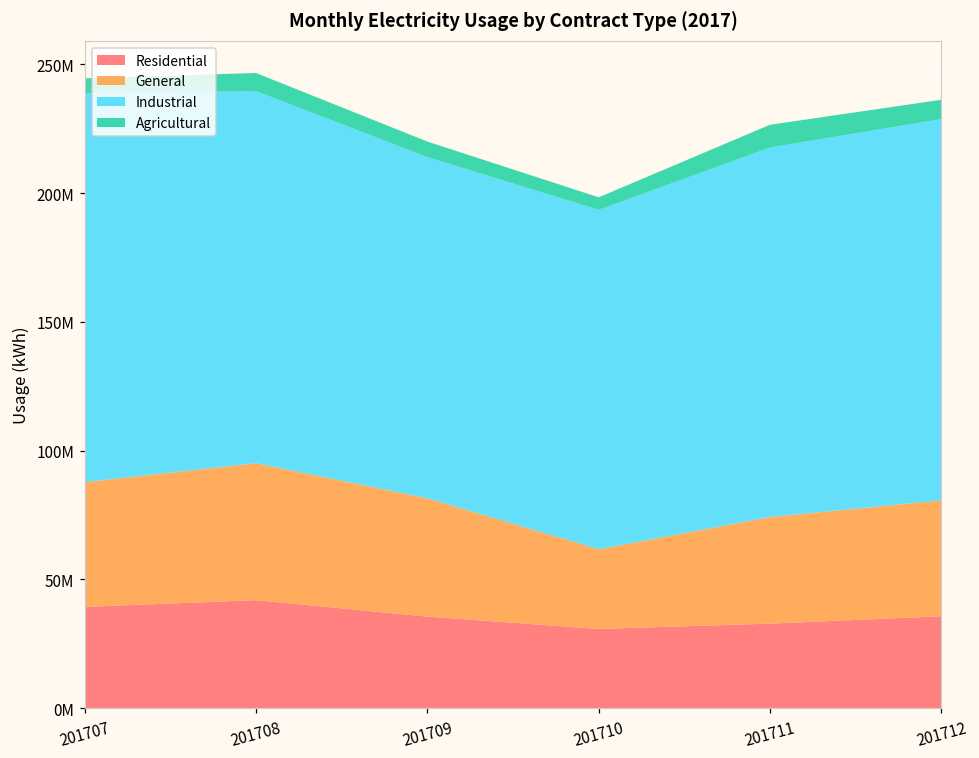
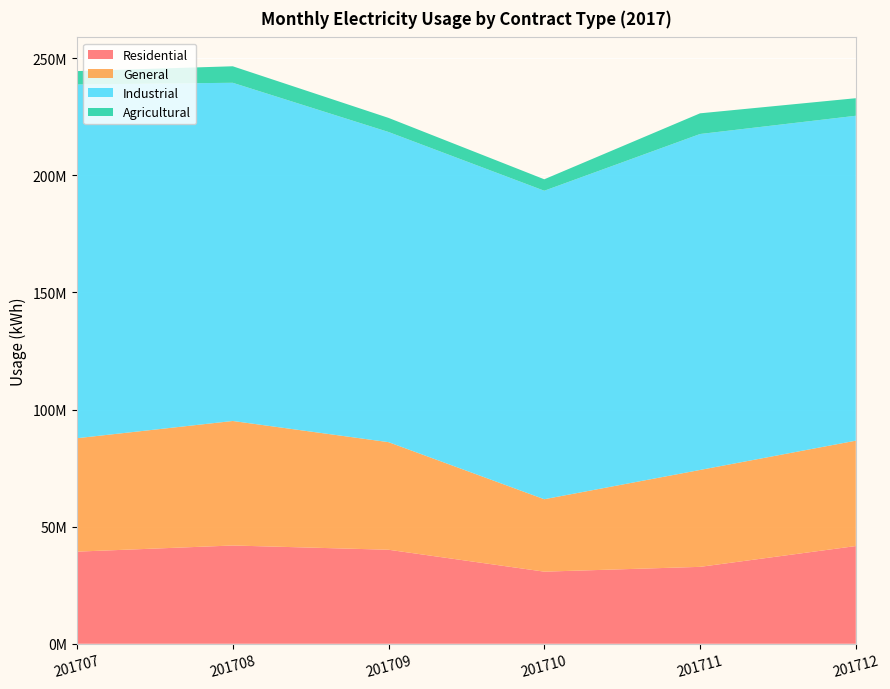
  {
    "Residential": {
      "201707": 39000000,
      "201708": 42000000,
-     "201709": 36000000,
+     "201709": 40000000,
      "201710": 31000000,
      "201711": 33000000,
-     "201712": 36000000
+     "201712": 42000000
    },
    "General": {
      "201707": 48000000,
      "201708": 53000000,
      "201709": 46000000,
      "201710": 31000000,
      "201711": 41000000,
      "201712": 45000000
    },
    "Industrial": {
      "201707": 151000000,
      "201708": 144000000,
      "201709": 132000000,
      "201710": 132000000,
      "201711": 143000000,
-     "201712": 148000000
+     "201712": 139000000
    },
    "Agricultural": {
      "201707": 6000000,
      "201708": 7000000,
      "201709": 6000000,
      "201710": 5000000,
      "201711": 9000000,
      "201712": 8000000
    }
  }
